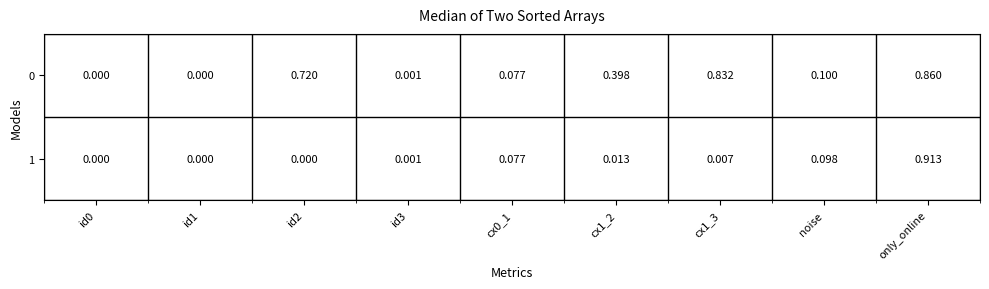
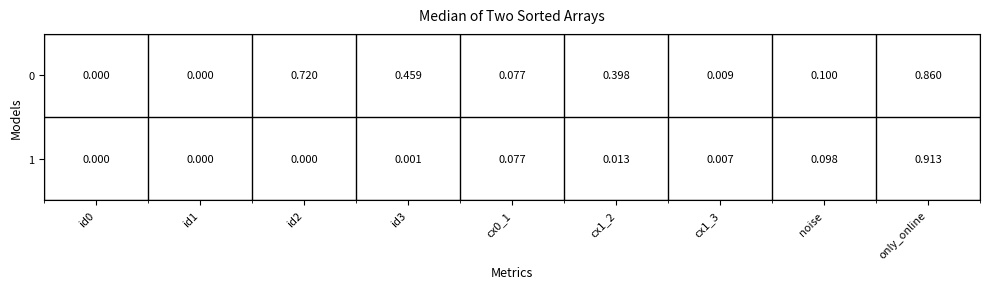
  {
    "0": {
      "id0": 0.000,
      "id1": 0.000,
      "id2": 0.720,
-     "id3": 0.001,
+     "id3": 0.459,
      "cx0_1": 0.077,
      "cx1_2": 0.398,
-     "cx1_3": 0.832,
+     "cx1_3": 0.009,
      "noise": 0.100,
      "only_online": 0.860
    },
    "1": {
      "id0": 0.000,
      "id1": 0.000,
      "id2": 0.000,
      "id3": 0.001,
      "cx0_1": 0.077,
      "cx1_2": 0.013,
      "cx1_3": 0.007,
      "noise": 0.098,
      "only_online": 0.913
    }
  }
